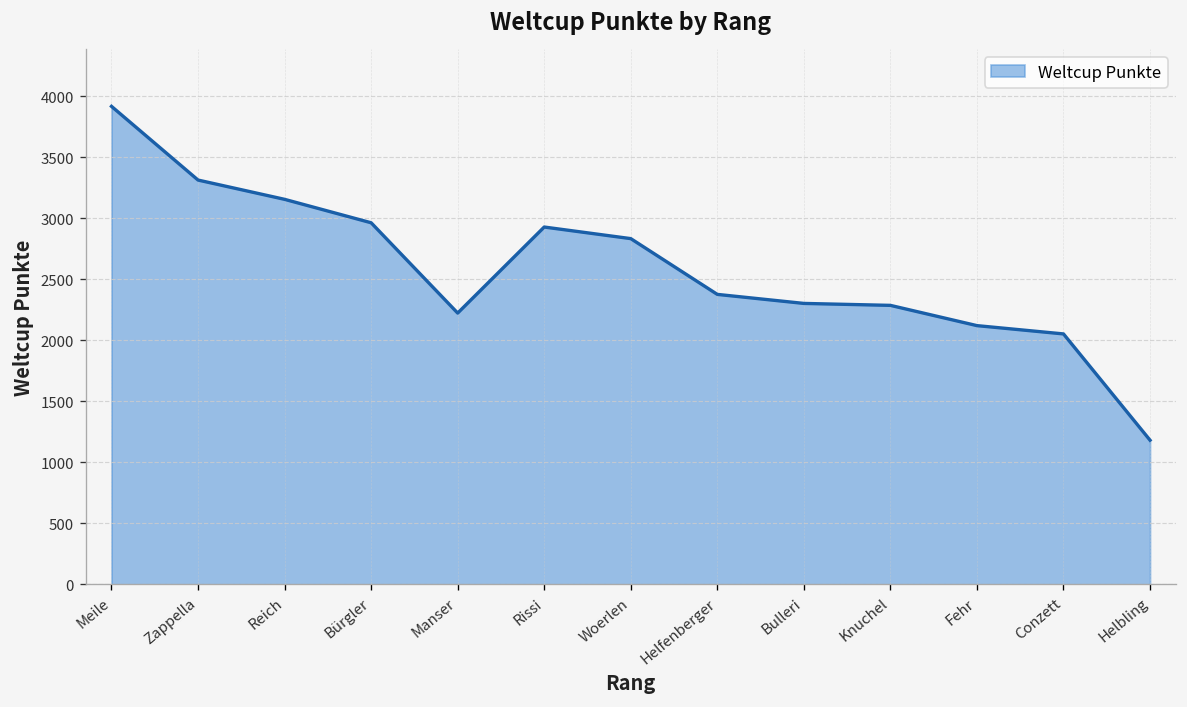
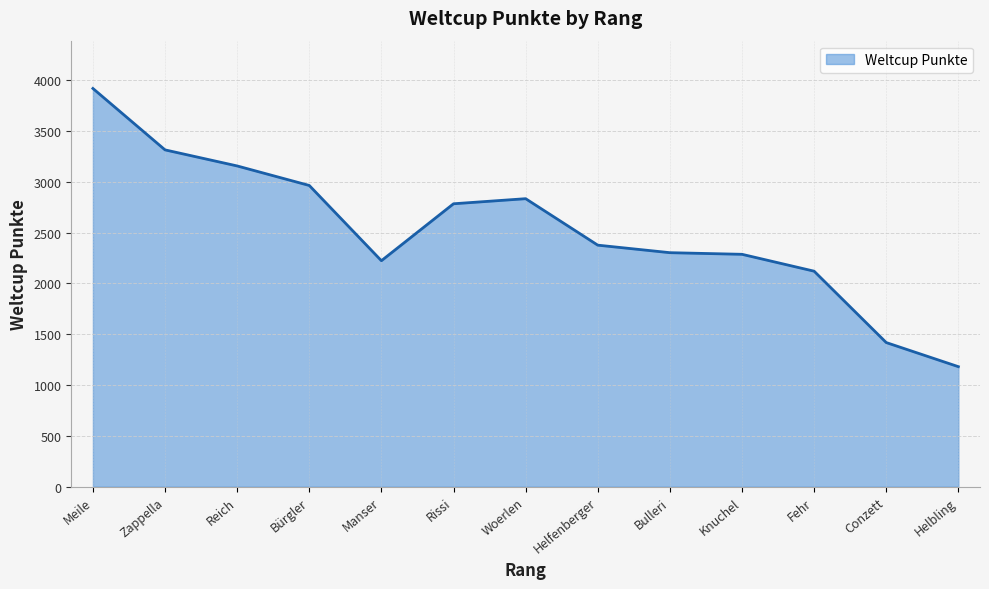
  {
    "Meile": 3920,
    "Zappella": 3310,
    "Reich": 3160,
    "Bürgler": 2960,
    "Manser": 2220,
-   "Rissi": 2930,
+   "Rissi": 2780,
    "Woerlen": 2830,
    "Helfenberger": 2380,
    "Bulleri": 2300,
    "Knuchel": 2290,
    "Fehr": 2120,
-   "Conzett": 2050,
+   "Conzett": 1420,
    "Helbling": 1180
  }
